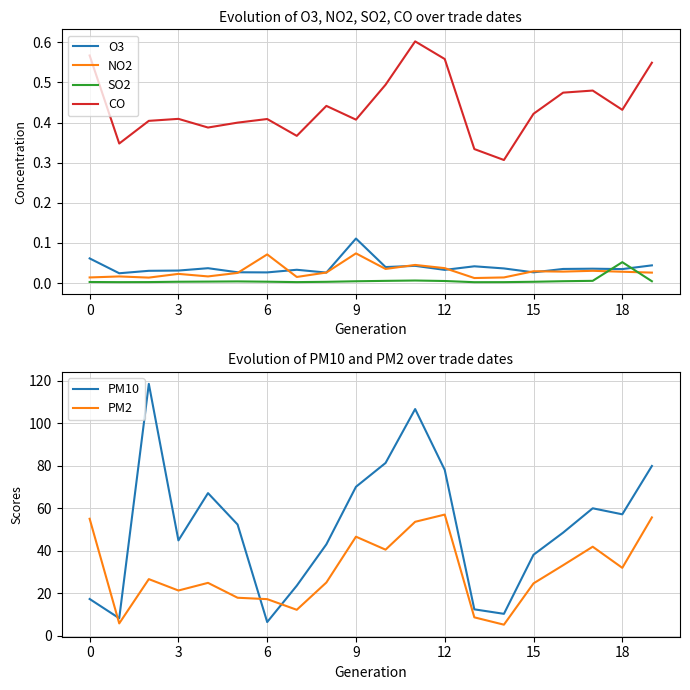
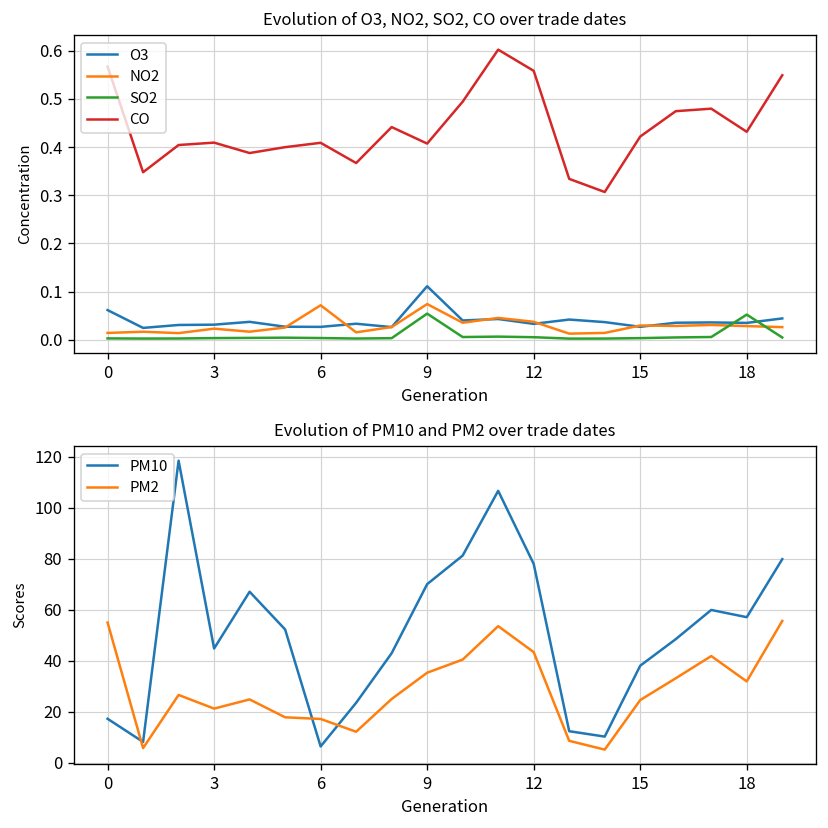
  {
    "Evolution of O3, NO2, SO2, CO over trade dates": {
      "O3": {
        "0": 0.06,
        "3": 0.03,
        "6": 0.03,
        "9": 0.11,
        "18": 0.03
      },
      "NO2": {
        "0": 0.01,
        "3": 0.02,
        "6": 0.07,
        "9": 0.07,
        "18": 0.03
      },
      "SO2": {
        "0": 0.00,
        "3": 0.00,
        "6": 0.00,
-       "9": 0.00,
+       "9": 0.05,
        "12": 0.01,
        "15": 0.00,
        "18": 0.05
      },
      "CO": {
        "3": 0.41,
        "6": 0.41,
        "9": 0.41,
        "12": 0.56,
        "15": 0.42,
        "18": 0.43
      }
    },
    "Evolution of PM10 and PM2 over trade dates": {
      "PM10": {
        "0": 17,
        "3": 45,
        "6": 6,
        "9": 70,
        "12": 78,
        "15": 38,
        "18": 57
      },
      "PM2": {
        "0": 55,
        "3": 21,
        "6": 17,
-       "9": 47,
-       "12": 57,
+       "9": 35,
+       "12": 43,
        "15": 25,
        "18": 32
      }
    }
  }
